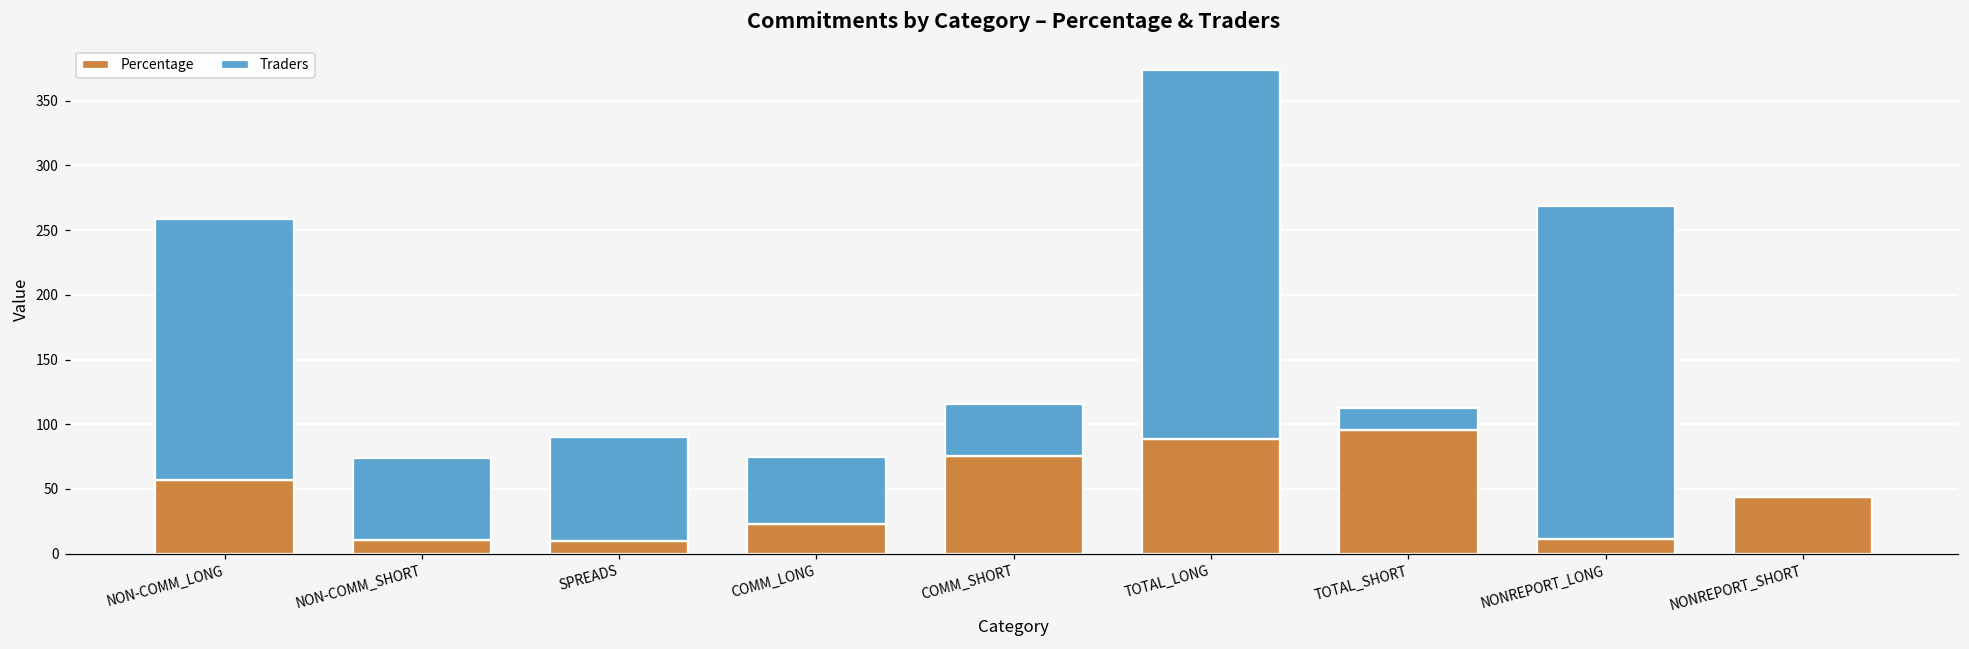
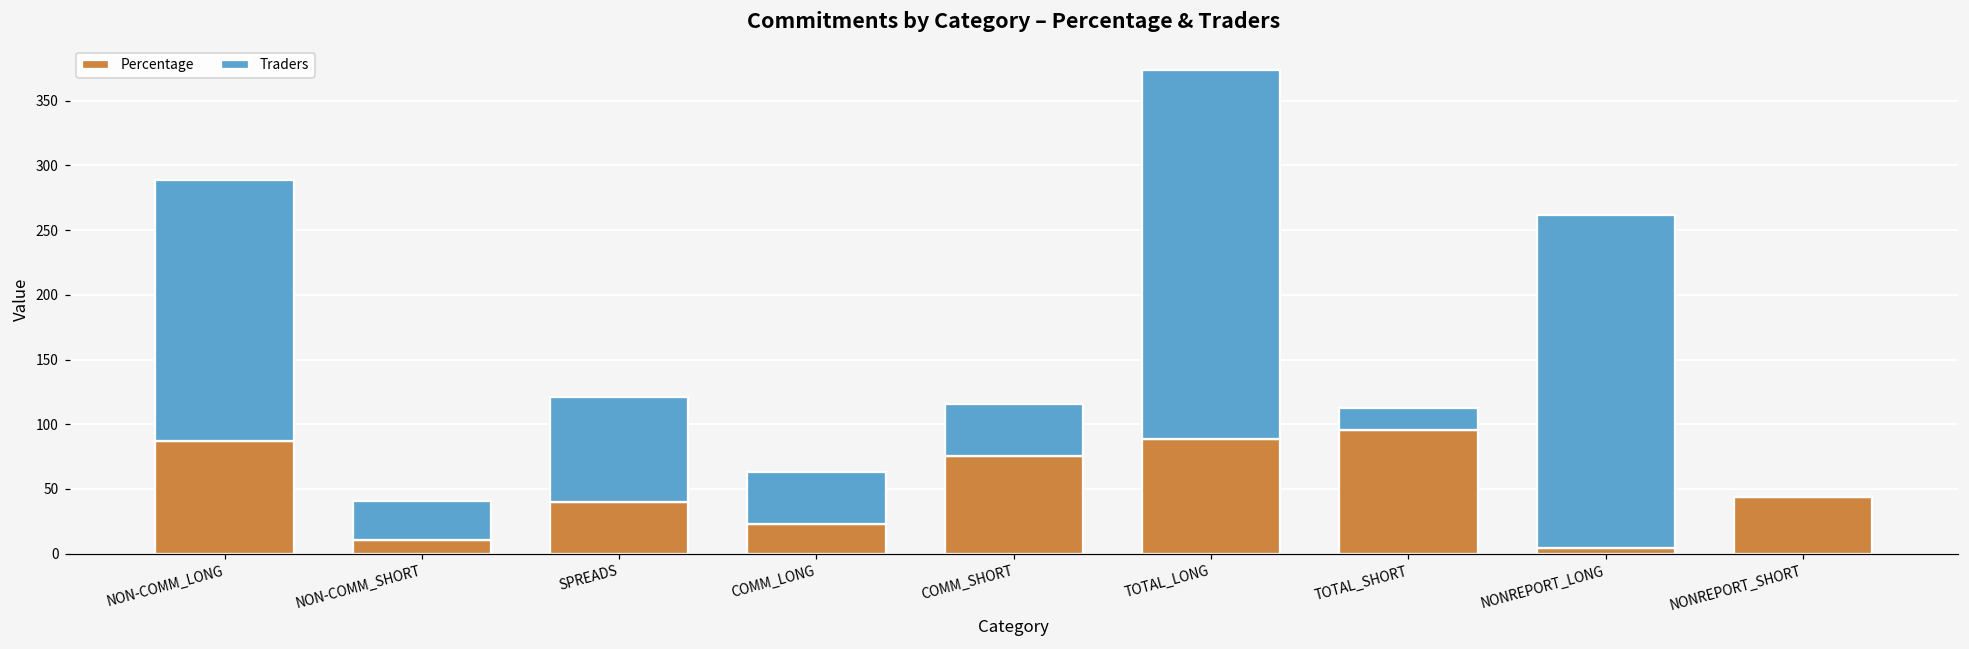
  {
    "Percentage": {
-     "NON-COMM_LONG": 57,
+     "NON-COMM_LONG": 87,
      "NON-COMM_SHORT": 11,
-     "SPREADS": 9,
+     "SPREADS": 40,
      "COMM_LONG": 23,
      "COMM_SHORT": 75,
      "TOTAL_LONG": 89,
      "TOTAL_SHORT": 96,
-     "NONREPORT_LONG": 11,
+     "NONREPORT_LONG": 4,
      "NONREPORT_SHORT": 44
    },
    "Traders": {
      "NON-COMM_LONG": 202,
-     "NON-COMM_SHORT": 63,
+     "NON-COMM_SHORT": 30,
      "SPREADS": 81,
-     "COMM_LONG": 52,
+     "COMM_LONG": 40,
      "COMM_SHORT": 40,
      "TOTAL_LONG": 285,
      "TOTAL_SHORT": 17,
      "NONREPORT_LONG": 257,
      "NONREPORT_SHORT": 0
    }
  }
